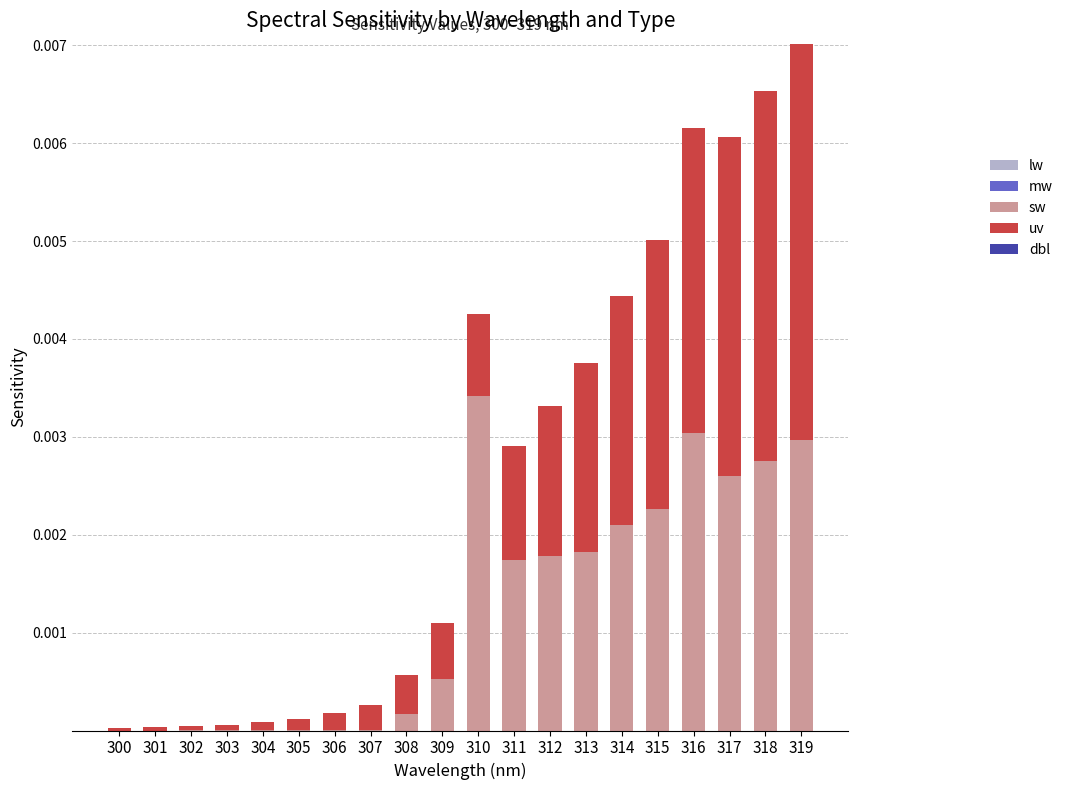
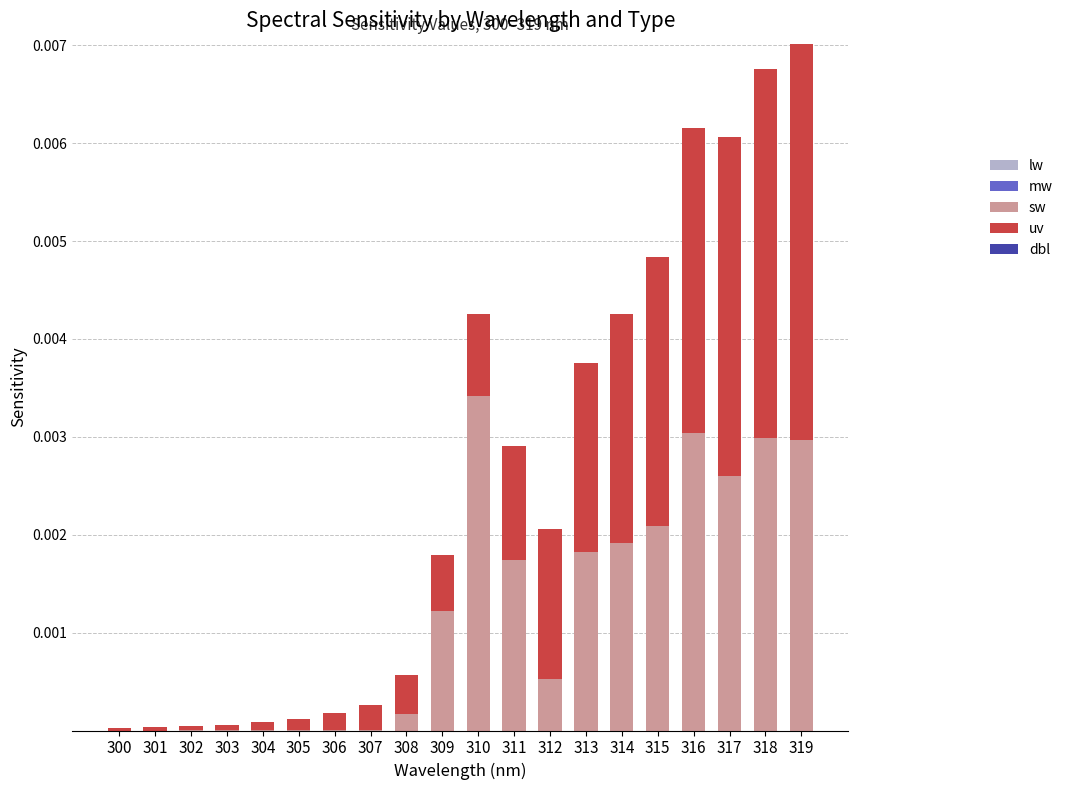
  {
    "sw": {
      "308": 0.0002,
-     "309": 0.0005,
+     "309": 0.0012,
      "310": 0.0034,
      "311": 0.0017,
-     "312": 0.0018,
+     "312": 0.0005,
      "313": 0.0018,
-     "314": 0.0021,
-     "315": 0.0023,
+     "314": 0.0019,
+     "315": 0.0021,
      "316": 0.0030,
      "317": 0.0026,
-     "318": 0.0028,
+     "318": 0.0030,
      "319": 0.0030
    }
  }
